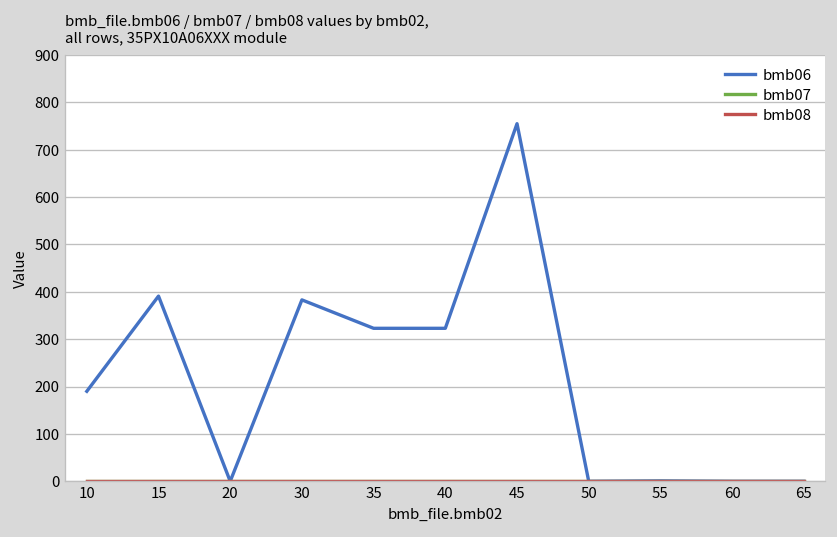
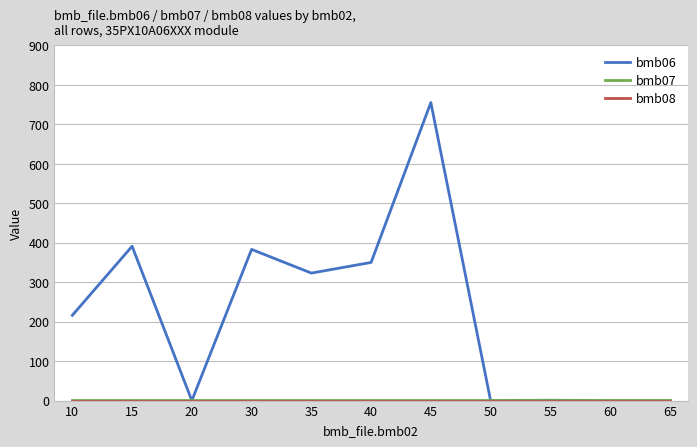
  {
    "bmb06": {
-     "10": 190,
+     "10": 220,
      "15": 390,
      "30": 380,
      "35": 320,
-     "40": 320,
+     "40": 350,
      "45": 760
    },
    "bmb08": {
      "10": 0,
      "15": 0,
      "30": 0,
      "35": 0,
      "40": 0,
      "45": 0
    }
  }
